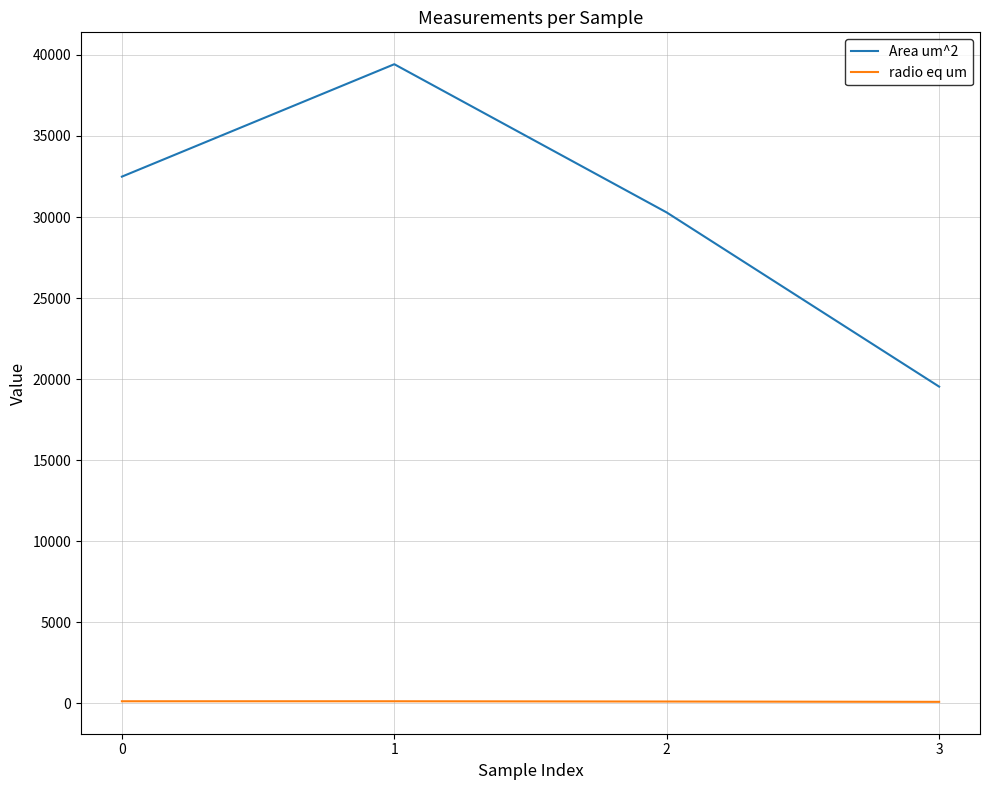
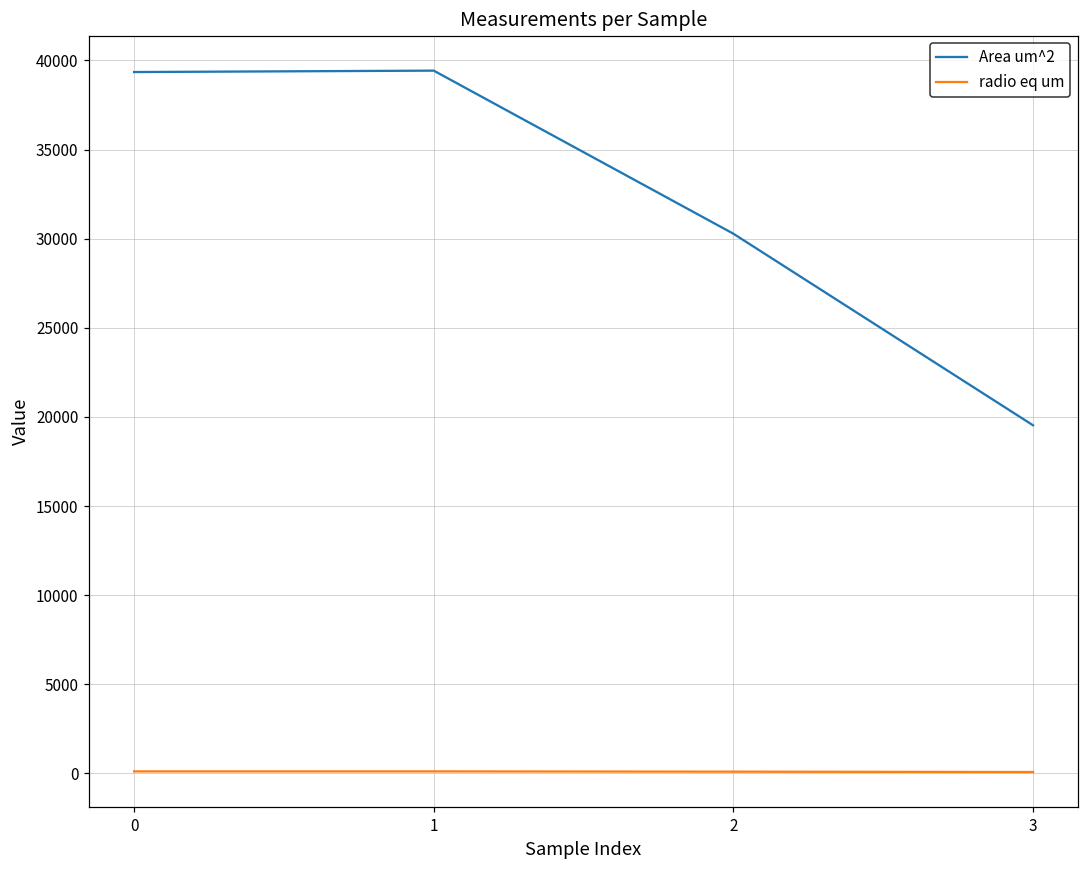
  {
    "Area um^2": {
-     "0": 32500,
+     "0": 39400,
      "1": 39400,
      "2": 30300,
      "3": 19500
    },
    "radio eq um": {
      "0": 100,
      "1": 100,
      "2": 100,
      "3": 100
    }
  }
